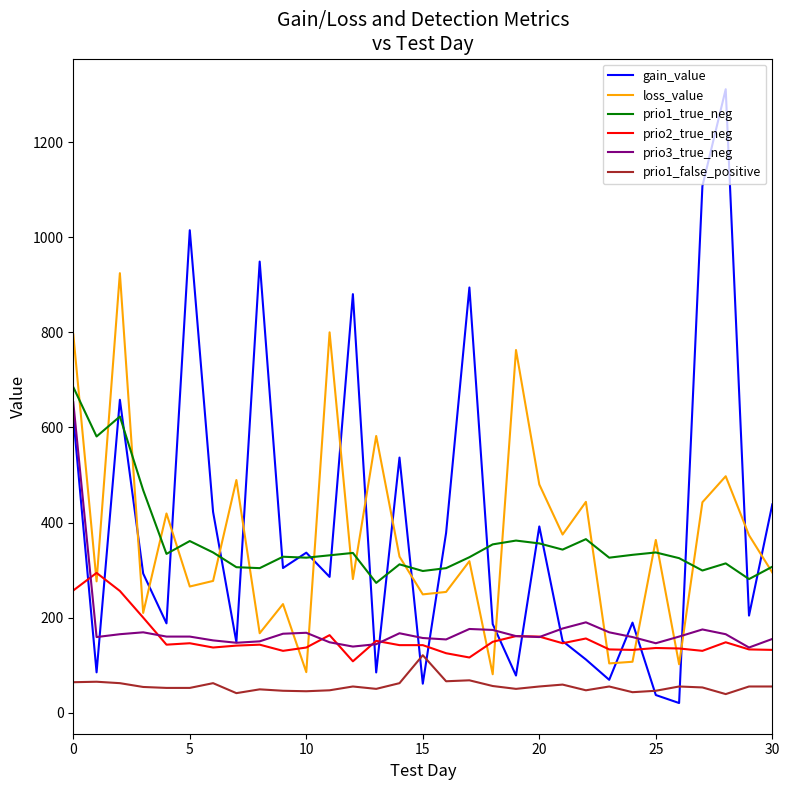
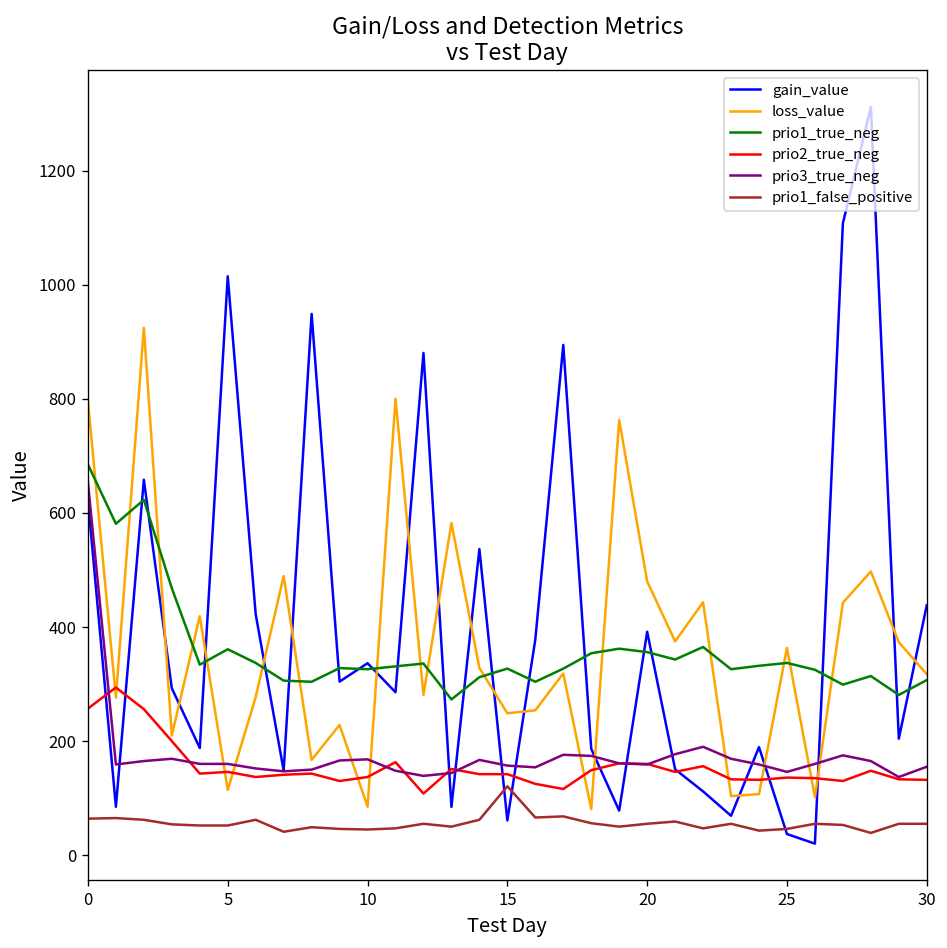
  {
    "gain_value": {
      "0": 620,
      "5": 1010,
      "10": 340,
      "15": 60,
      "20": 390,
      "25": 40,
      "30": 440
    },
    "loss_value": {
      "0": 800,
-     "5": 270,
+     "5": 110,
      "10": 90,
      "15": 250,
      "20": 480,
      "25": 360,
-     "30": 290
+     "30": 320
    },
    "prio1_true_neg": {
      "0": 690,
      "5": 360,
      "10": 330,
-     "15": 300,
+     "15": 330,
      "20": 360,
      "25": 340,
      "30": 310
    },
    "prio2_true_neg": {
      "0": 260,
      "5": 150,
      "10": 140,
      "15": 140,
      "25": 140,
      "30": 130
    },
    "prio3_true_neg": {
      "0": 650,
      "5": 160,
      "10": 170,
      "15": 160,
      "25": 150,
      "30": 160
    },
    "prio1_false_positive": {
      "0": 60,
      "5": 50,
      "10": 50,
      "15": 120,
      "20": 60,
      "25": 50,
      "30": 60
    }
  }
